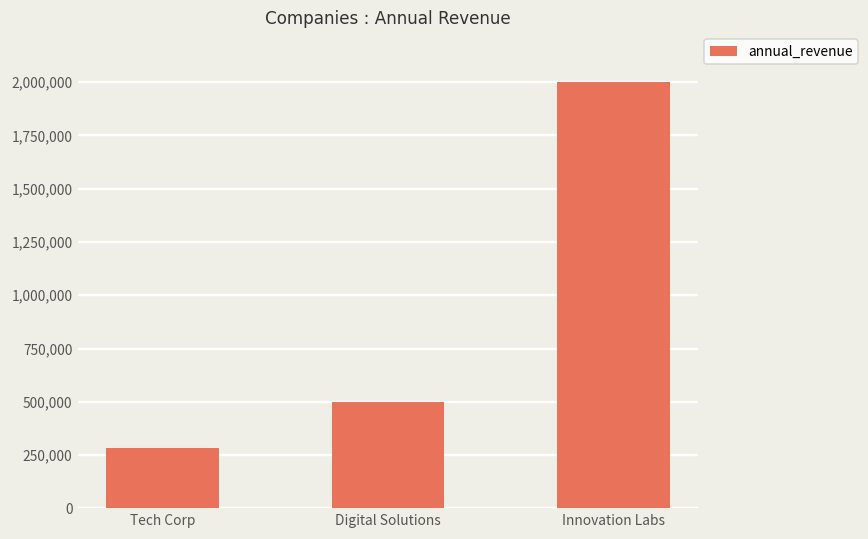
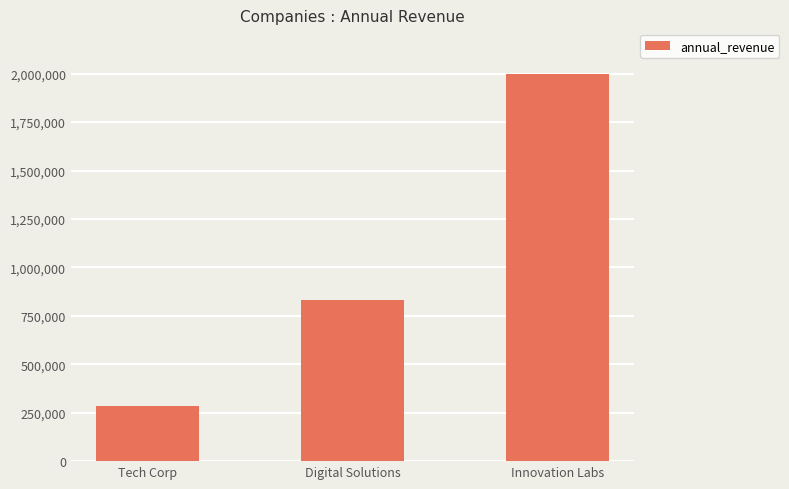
  {
    "Tech Corp": "280,000",
-   "Digital Solutions": "500,000",
+   "Digital Solutions": "830,000",
    "Innovation Labs": "2,000,000"
  }
